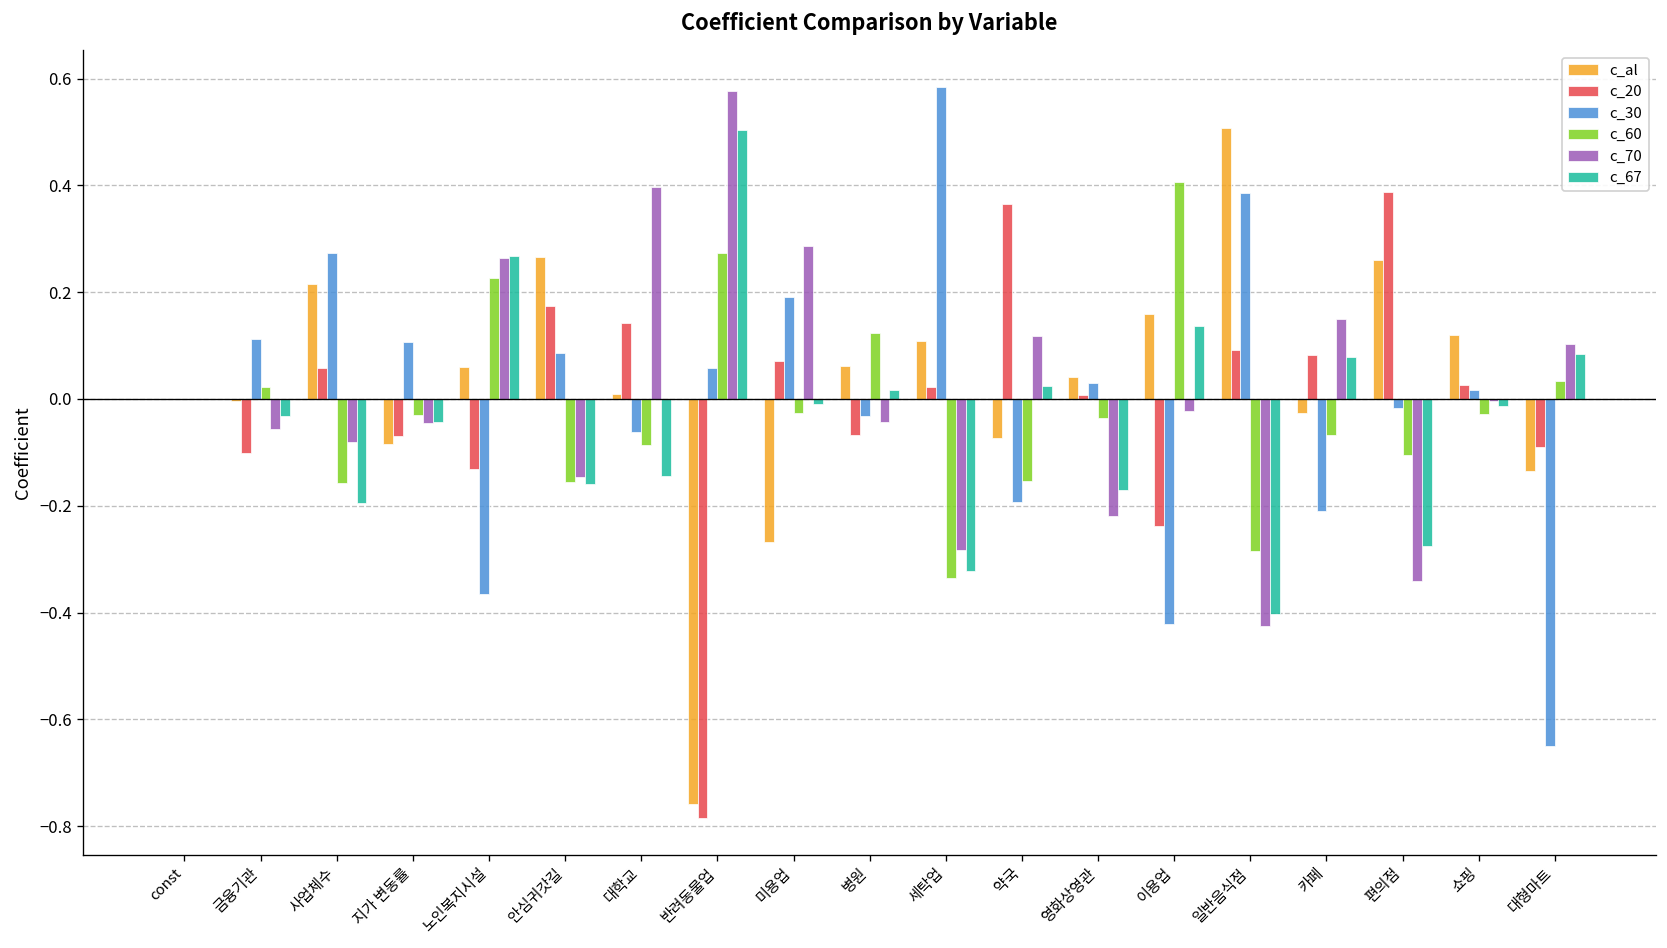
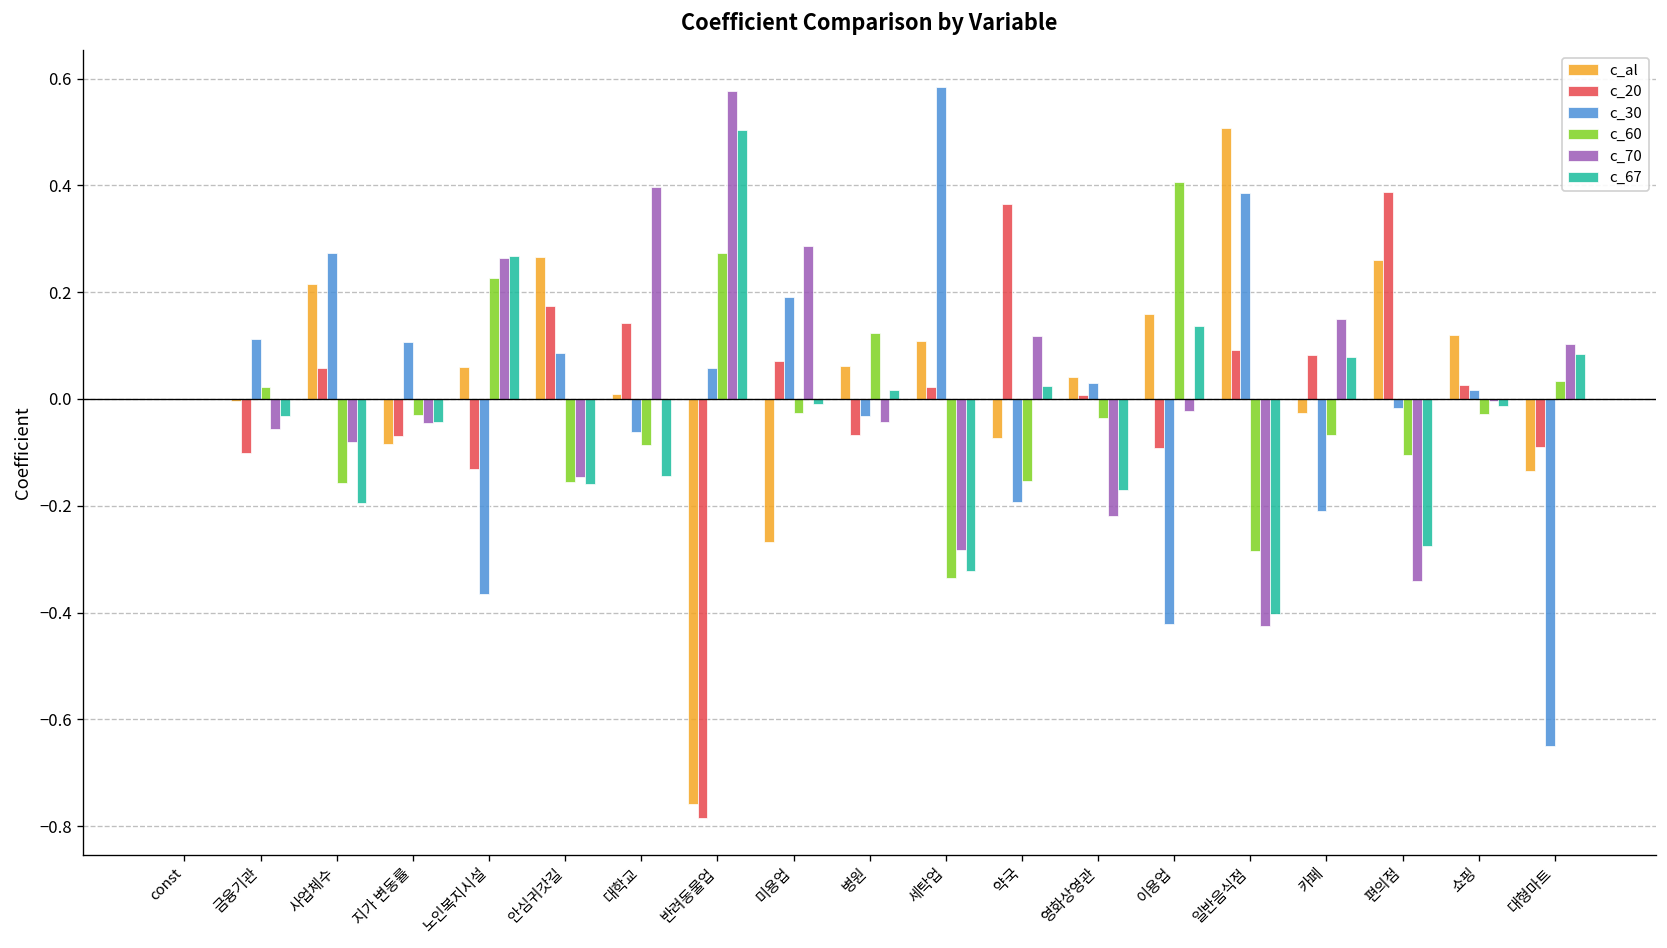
  {
    "c_al": {
      "const": 0.00,
      "사업체수": 0.22,
      "지가 변동률": -0.08,
      "노인복지시설": 0.06,
      "안심귀갓길": 0.27,
      "대학교": 0.01,
      "반려동물업": -0.76,
      "미용업": -0.27,
      "병원": 0.06,
      "세탁업": 0.11,
      "약국": -0.07,
      "영화상영관": 0.04,
      "이용업": 0.16,
      "일반음식점": 0.51,
      "카페": -0.03,
      "편의점": 0.26,
      "쇼핑": 0.12,
      "대형마트": -0.14
    },
    "c_20": {
      "const": 0.00,
      "금융기관": -0.10,
      "사업체수": 0.06,
      "지가 변동률": -0.07,
      "노인복지시설": -0.13,
      "안심귀갓길": 0.18,
      "대학교": 0.14,
      "반려동물업": -0.79,
      "미용업": 0.07,
      "병원": -0.07,
      "세탁업": 0.02,
      "약국": 0.37,
      "영화상영관": 0.01,
-     "이용업": -0.24,
+     "이용업": -0.09,
      "일반음식점": 0.09,
      "카페": 0.08,
      "편의점": 0.39,
      "쇼핑": 0.03,
      "대형마트": -0.09
    },
    "c_30": {
      "const": 0.00,
      "금융기관": 0.11,
      "사업체수": 0.27,
      "지가 변동률": 0.11,
      "노인복지시설": -0.37,
      "안심귀갓길": 0.09,
      "대학교": -0.06,
      "반려동물업": 0.06,
      "미용업": 0.19,
      "병원": -0.03,
      "세탁업": 0.59,
      "약국": -0.19,
      "영화상영관": 0.03,
      "이용업": -0.42,
      "일반음식점": 0.39,
      "카페": -0.21,
      "편의점": -0.02,
      "쇼핑": 0.02,
      "대형마트": -0.65
    },
    "c_60": {
      "const": 0.00,
      "금융기관": 0.02,
      "사업체수": -0.16,
      "지가 변동률": -0.03,
      "노인복지시설": 0.23,
      "안심귀갓길": -0.16,
      "대학교": -0.09,
      "반려동물업": 0.27,
      "미용업": -0.03,
      "병원": 0.12,
      "세탁업": -0.34,
      "약국": -0.15,
      "영화상영관": -0.04,
      "이용업": 0.41,
      "일반음식점": -0.29,
      "카페": -0.07,
      "편의점": -0.11,
      "쇼핑": -0.03,
      "대형마트": 0.03
    },
    "c_70": {
      "const": 0.00,
      "금융기관": -0.06,
      "사업체수": -0.08,
      "지가 변동률": -0.05,
      "노인복지시설": 0.26,
      "안심귀갓길": -0.15,
      "대학교": 0.40,
      "반려동물업": 0.58,
      "미용업": 0.29,
      "병원": -0.04,
      "세탁업": -0.28,
      "약국": 0.12,
      "영화상영관": -0.22,
      "이용업": -0.02,
      "일반음식점": -0.43,
      "카페": 0.15,
      "편의점": -0.34,
      "대형마트": 0.10
    },
    "c_67": {
      "const": 0.00,
      "금융기관": -0.03,
      "사업체수": -0.20,
      "지가 변동률": -0.04,
      "노인복지시설": 0.27,
      "안심귀갓길": -0.16,
      "대학교": -0.14,
      "반려동물업": 0.50,
      "미용업": -0.01,
      "병원": 0.02,
      "세탁업": -0.32,
      "약국": 0.03,
      "영화상영관": -0.17,
      "이용업": 0.14,
      "일반음식점": -0.40,
      "카페": 0.08,
      "편의점": -0.28,
      "쇼핑": -0.01,
      "대형마트": 0.08
    }
  }
